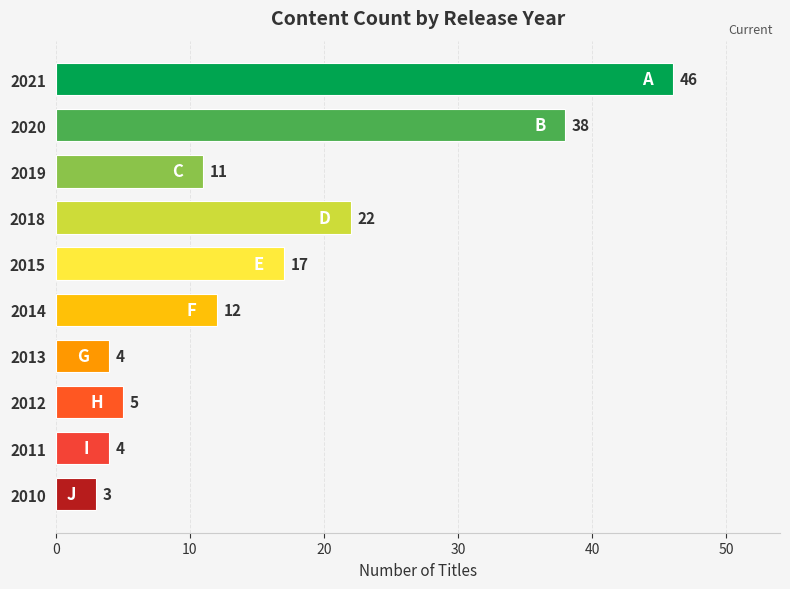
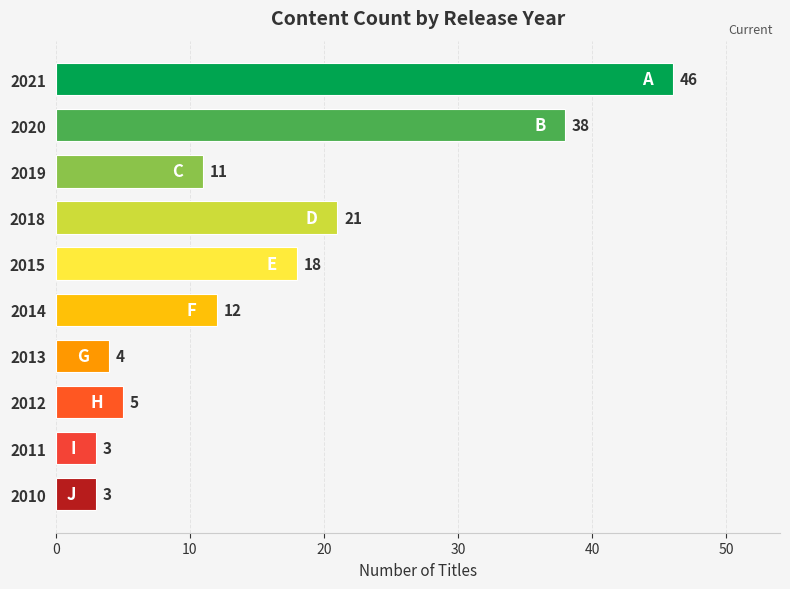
  {
    "2021": 46,
    "2020": 38,
    "2019": 11,
-   "2018": 22,
-   "2015": 17,
+   "2018": 21,
+   "2015": 18,
    "2014": 12,
    "2013": 4,
    "2012": 5,
-   "2011": 4,
+   "2011": 3,
    "2010": 3
  }
